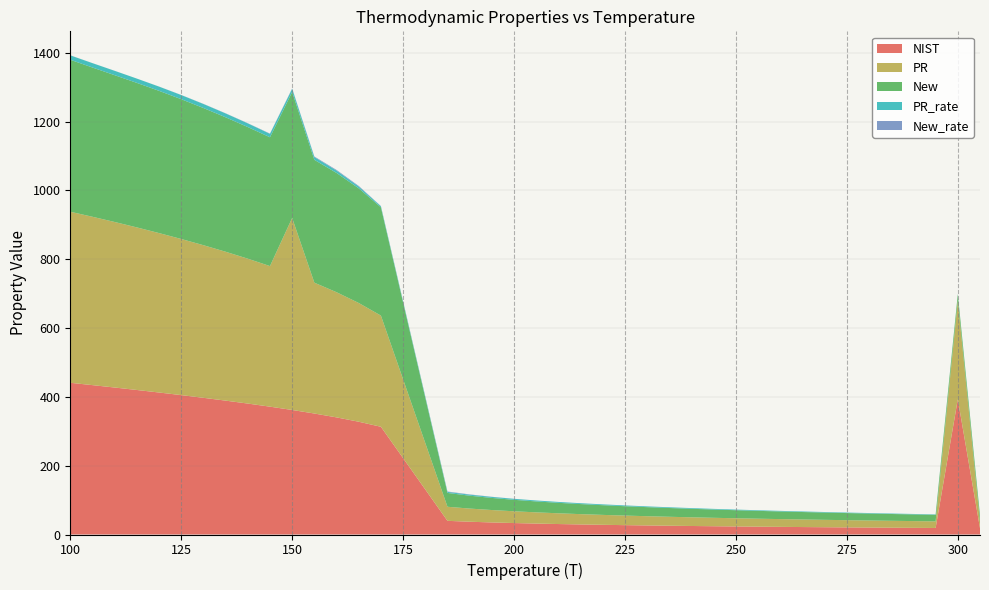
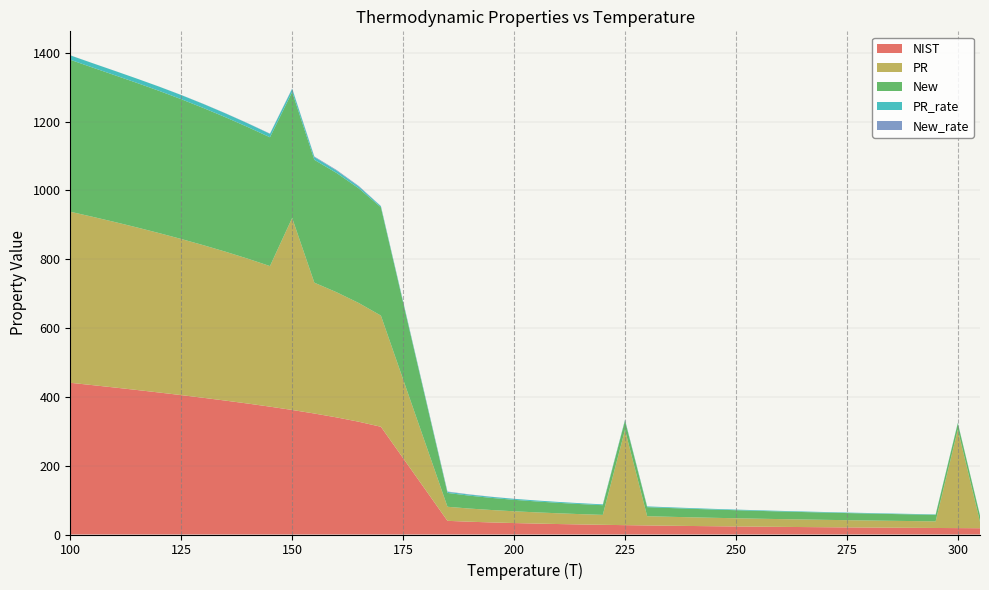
  {
    "NIST": {
      "100": 440,
      "125": 410,
      "150": 360,
      "200": 30,
      "225": 30,
      "250": 20,
      "275": 20,
-     "300": 390
+     "300": 20
    },
    "PR": {
      "100": 500,
      "125": 450,
      "150": 560,
      "200": 30,
-     "225": 30,
+     "225": 280,
      "250": 20,
      "275": 20,
      "300": 290
    },
    "New": {
      "100": 440,
      "125": 410,
      "150": 370
    }
  }
